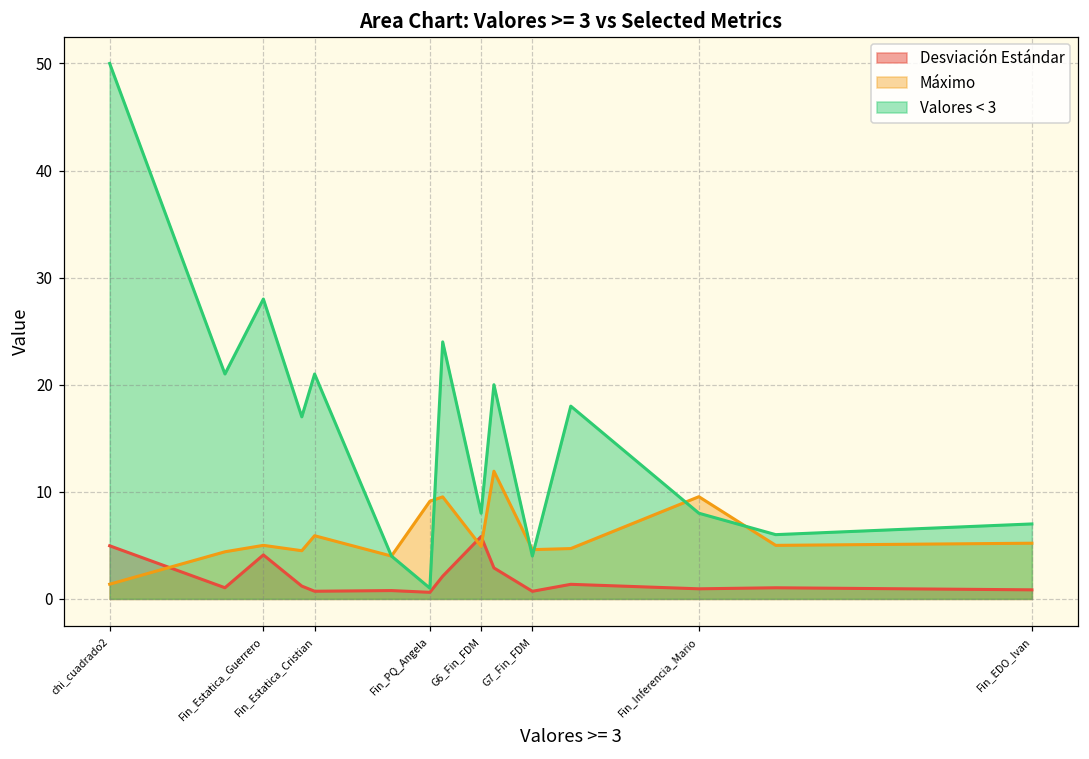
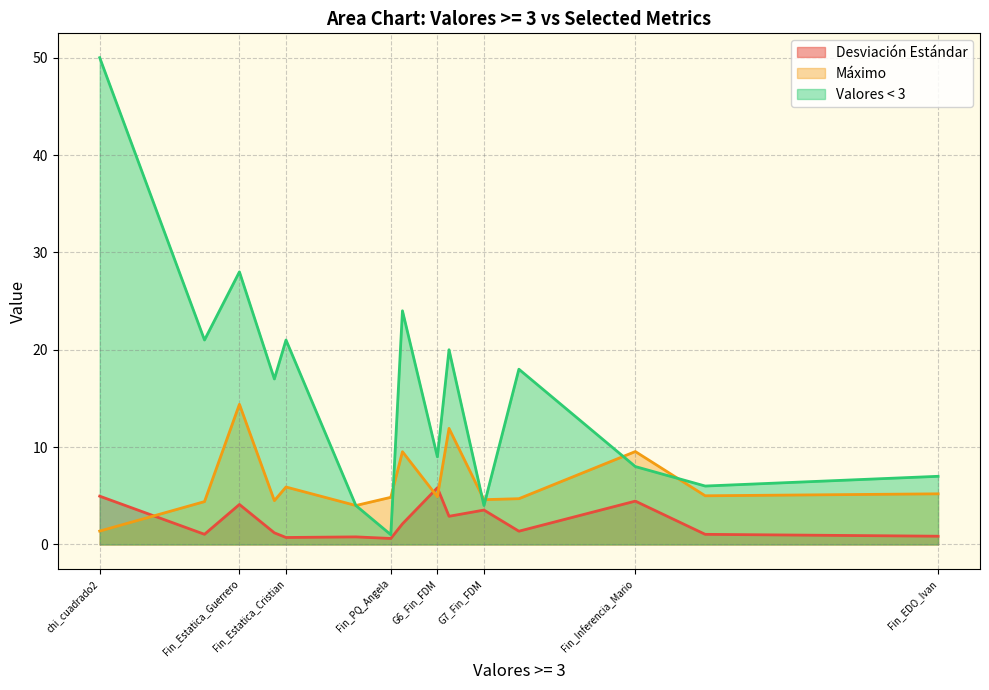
  {
    "Desviación Estándar": {
      "chi_cuadrado2": 5,
      "Fin_Estatica_Guerrero": 4,
      "Fin_Estatica_Cristian": 1,
      "Fin_PQ_Angela": 1,
      "G6_Fin_FDM": 6,
-     "G7_Fin_FDM": 1,
-     "Fin_Inferencia_Mario": 1,
+     "G7_Fin_FDM": 4,
+     "Fin_Inferencia_Mario": 4,
      "Fin_EDO_Ivan": 1
    },
    "Máximo": {
      "chi_cuadrado2": 1,
-     "Fin_Estatica_Guerrero": 5,
+     "Fin_Estatica_Guerrero": 14,
      "Fin_Estatica_Cristian": 6,
-     "Fin_PQ_Angela": 9,
+     "Fin_PQ_Angela": 5,
      "G6_Fin_FDM": 5,
      "G7_Fin_FDM": 5,
      "Fin_Inferencia_Mario": 10,
      "Fin_EDO_Ivan": 5
    },
    "Valores < 3": {
      "chi_cuadrado2": 50,
      "Fin_Estatica_Guerrero": 28,
      "Fin_Estatica_Cristian": 21,
      "Fin_PQ_Angela": 1,
-     "G6_Fin_FDM": 8,
+     "G6_Fin_FDM": 9,
      "G7_Fin_FDM": 4,
      "Fin_Inferencia_Mario": 8,
      "Fin_EDO_Ivan": 7
    }
  }
